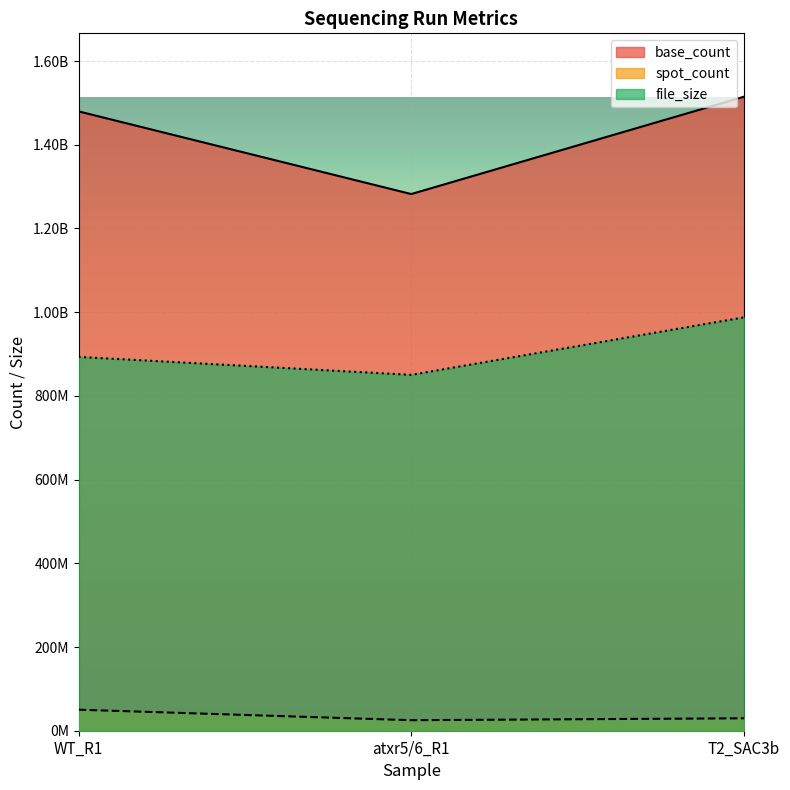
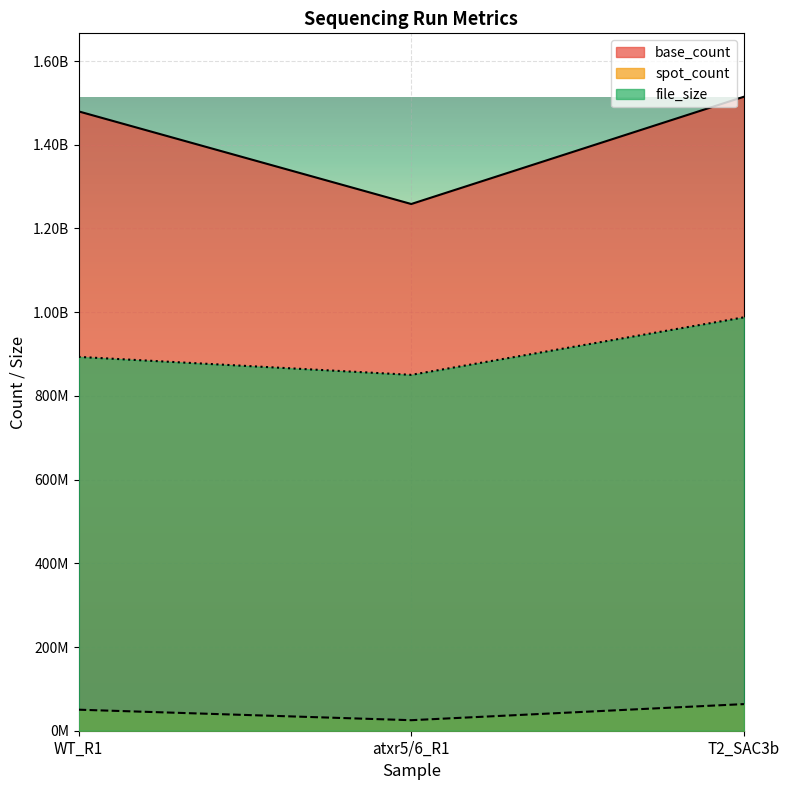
  {
    "base_count": {
      "WT_R1": 1480000000,
-     "atxr5/6_R1": 1280000000,
+     "atxr5/6_R1": 1260000000,
      "T2_SAC3b": 1510000000
    },
    "spot_count": {
      "WT_R1": 50000000,
      "atxr5/6_R1": 30000000,
-     "T2_SAC3b": 30000000
+     "T2_SAC3b": 60000000
    },
    "file_size": {
      "WT_R1": 890000000,
      "atxr5/6_R1": 850000000,
      "T2_SAC3b": 990000000
    }
  }
